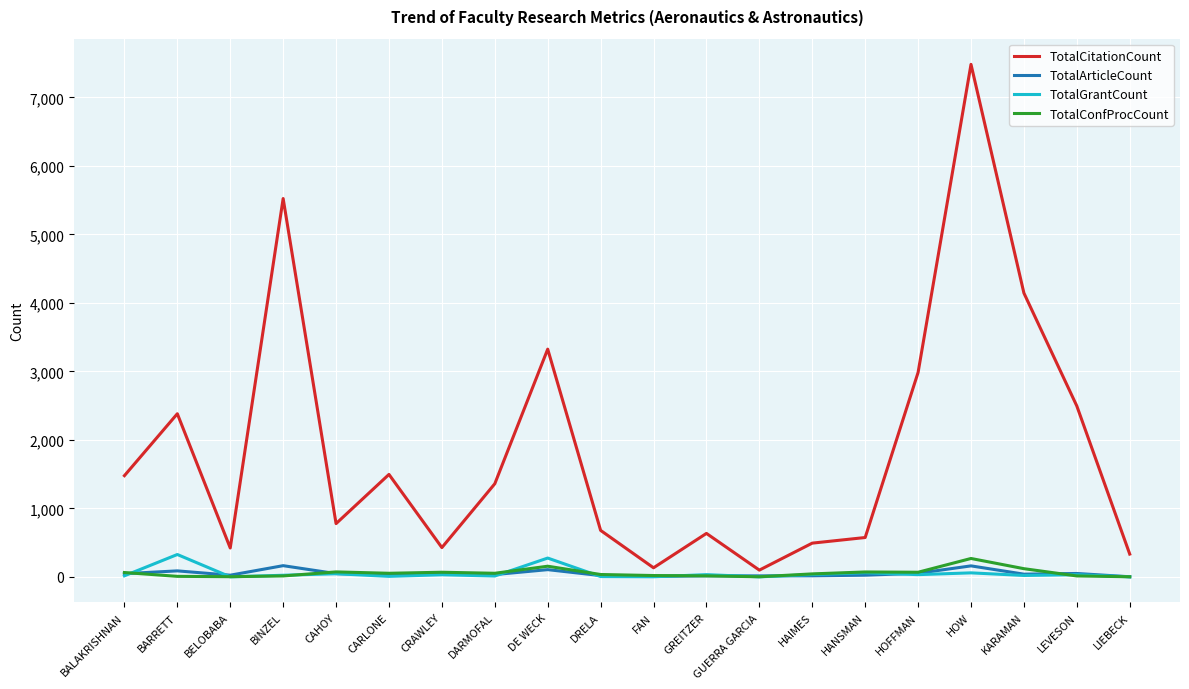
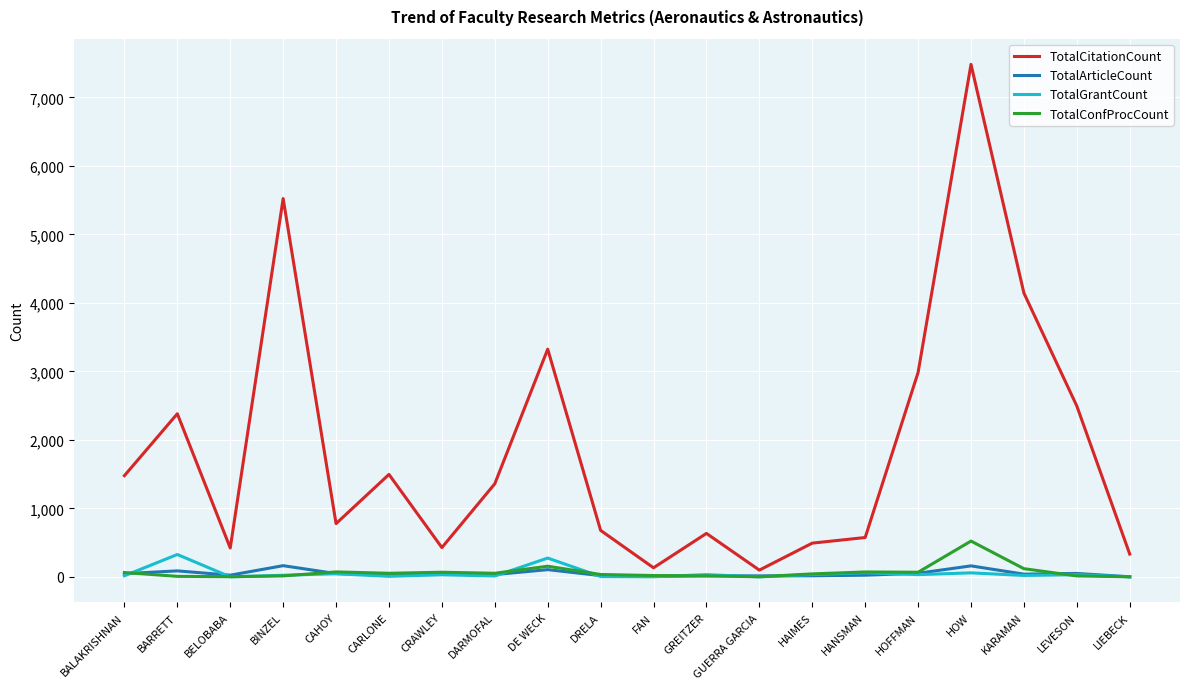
  {
    "TotalCitationCount": {
      "BALAKRISHNAN": "1,500",
      "BARRETT": "2,400",
      "BELOBABA": "400",
      "BINZEL": "5,500",
      "CAHOY": "800",
      "CARLONE": "1,500",
      "CRAWLEY": "400",
      "DARMOFAL": "1,400",
      "DE WECK": "3,300",
      "DRELA": "700",
      "FAN": "100",
      "GREITZER": "600",
      "GUERRA GARCIA": "100",
      "HAIMES": "500",
      "HANSMAN": "600",
      "HOFFMAN": "3,000",
      "HOW": "7,500",
      "KARAMAN": "4,100",
      "LEVESON": "2,500",
      "LIEBECK": "300"
    },
    "TotalArticleCount": {
      "BARRETT": "100",
      "BINZEL": "200",
      "DE WECK": "100",
      "HOW": "200"
    },
    "TotalGrantCount": {
      "BARRETT": "300",
      "DE WECK": "300",
      "HOW": "100"
    },
    "TotalConfProcCount": {
      "BARRETT": "0",
      "DE WECK": "200",
-     "HOW": "300",
+     "HOW": "500",
      "KARAMAN": "100"
    }
  }
